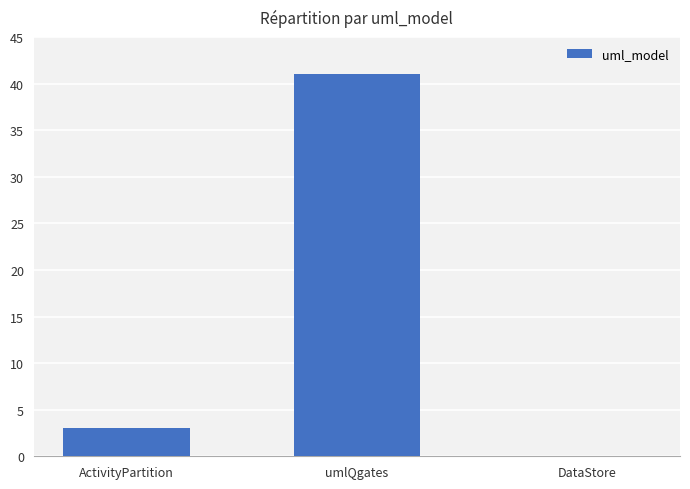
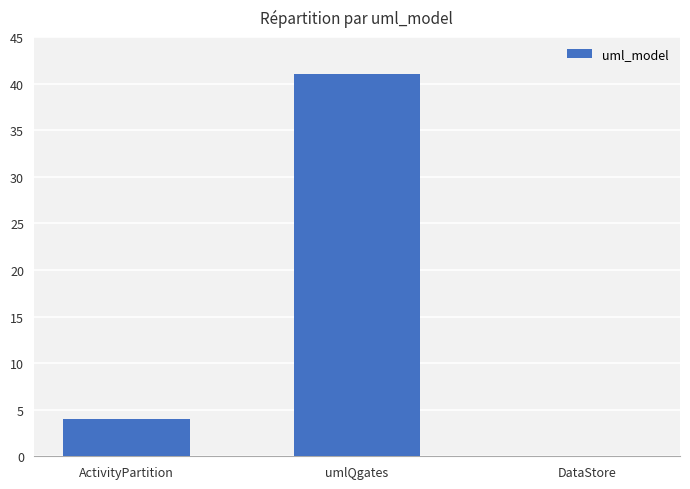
  {
-   "ActivityPartition": 3,
+   "ActivityPartition": 4,
    "umlQgates": 41,
    "DataStore": 0
  }
